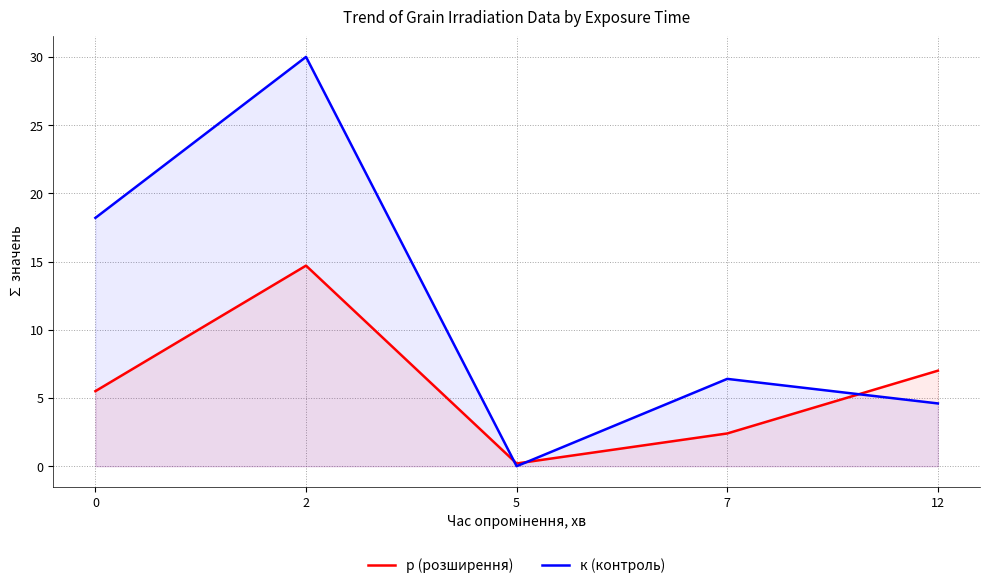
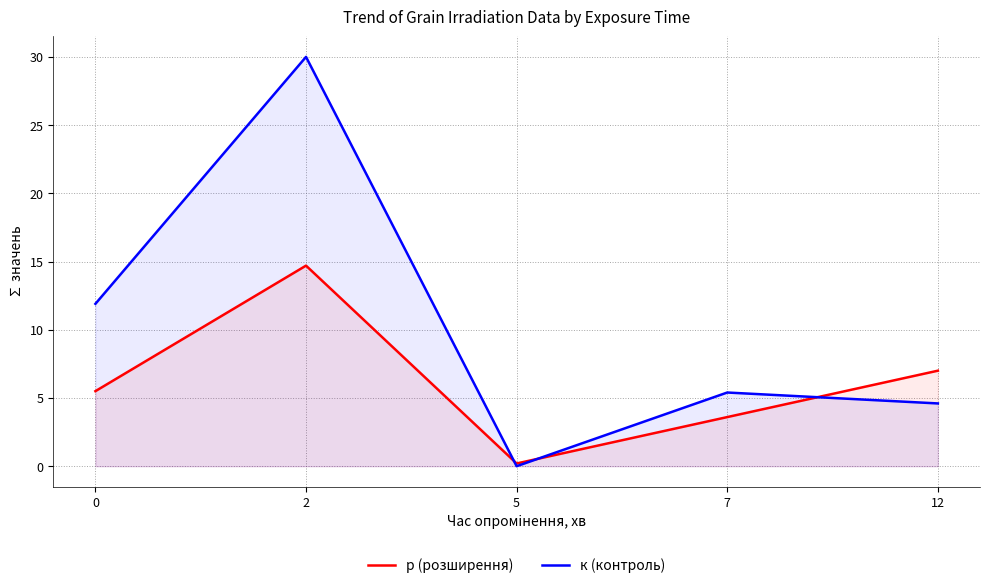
  {
    "р (розширення)": {
      "0": 5.5,
      "2": 14.7,
      "5": 0.2,
-     "7": 2.4,
+     "7": 3.6,
      "12": 7.0
    },
    "к (контроль)": {
-     "0": 18.2,
+     "0": 11.9,
      "2": 30.0,
      "5": 0.0,
-     "7": 6.4,
+     "7": 5.4,
      "12": 4.6
    }
  }
